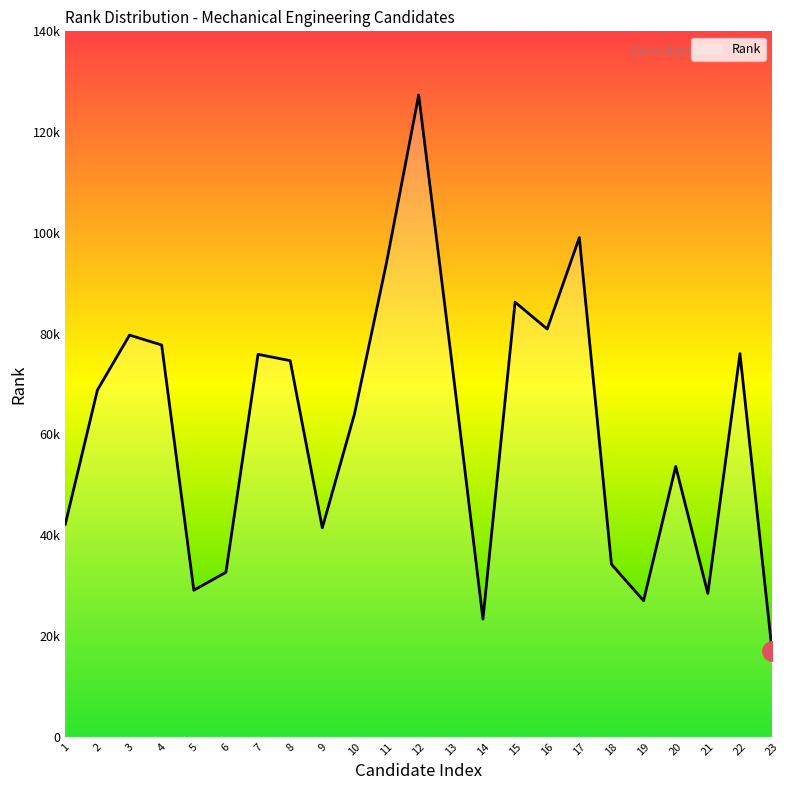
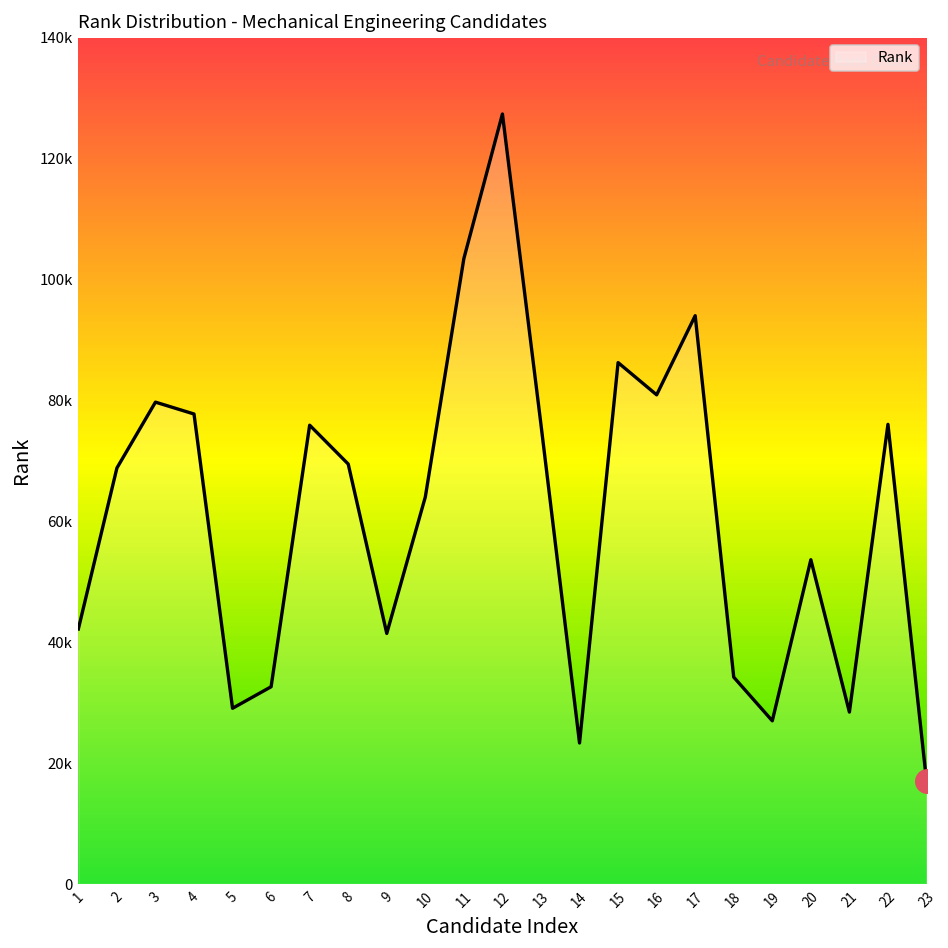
  {
    "Rank": {
      "1": 42000,
      "2": 69000,
      "3": 80000,
      "4": 78000,
      "5": 29000,
      "6": 33000,
      "7": 76000,
-     "8": 75000,
+     "8": 69000,
      "9": 41000,
      "10": 64000,
-     "11": 94000,
+     "11": 103000,
      "12": 127000,
      "13": 76000,
      "14": 23000,
      "15": 86000,
      "16": 81000,
-     "17": 99000,
+     "17": 94000,
      "18": 34000,
      "19": 27000,
      "20": 54000,
      "21": 28000,
      "22": 76000
    }
  }
